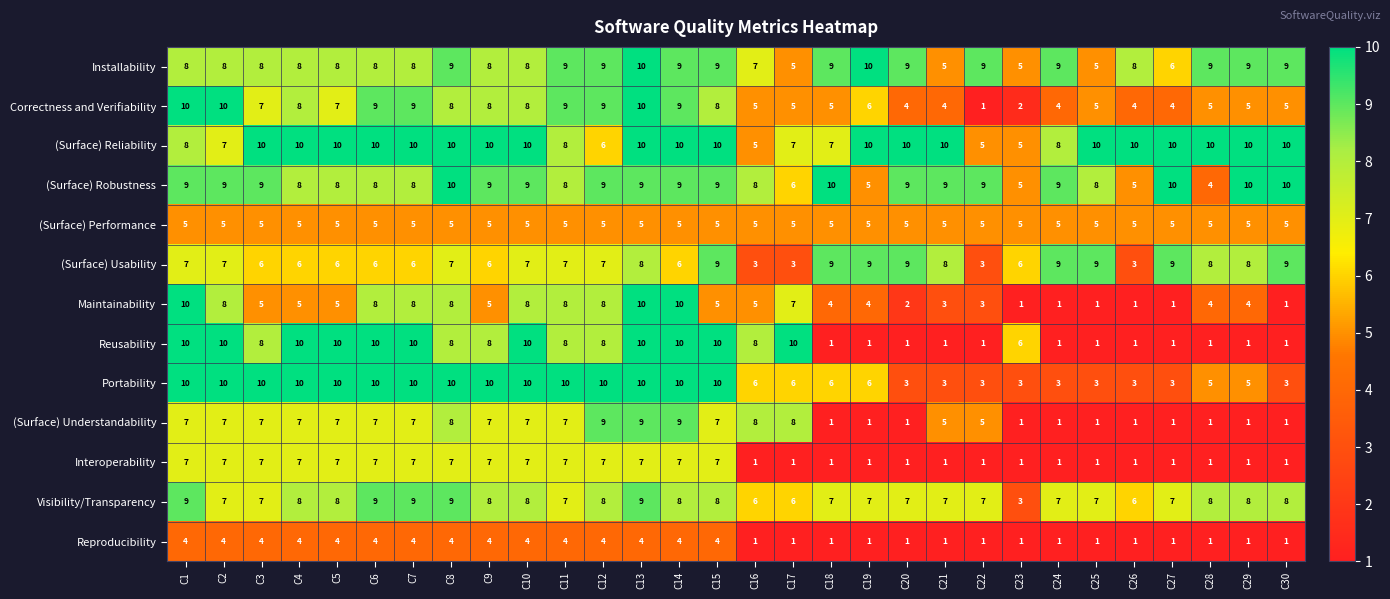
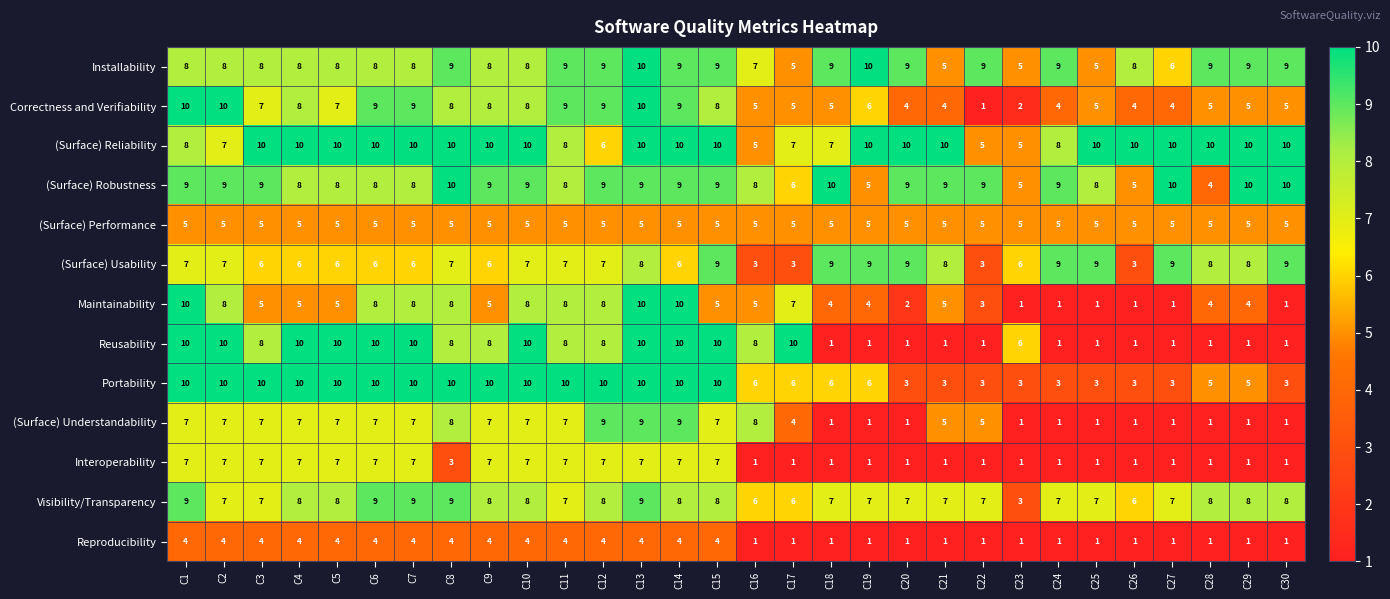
  {
    "Maintainability": {
      "C1": 10,
      "C2": 8,
      "C3": 5,
      "C4": 5,
      "C5": 5,
      "C6": 8,
      "C7": 8,
      "C8": 8,
      "C9": 5,
      "C10": 8,
      "C11": 8,
      "C12": 8,
      "C13": 10,
      "C14": 10,
      "C15": 5,
      "C16": 5,
      "C17": 7,
      "C18": 4,
      "C19": 4,
      "C20": 2,
-     "C21": 3,
+     "C21": 5,
      "C22": 3,
      "C23": 1,
      "C24": 1,
      "C25": 1,
      "C26": 1,
      "C27": 1,
      "C28": 4,
      "C29": 4,
      "C30": 1
    },
    "(Surface) Understandability": {
      "C1": 7,
      "C2": 7,
      "C3": 7,
      "C4": 7,
      "C5": 7,
      "C6": 7,
      "C7": 7,
      "C8": 8,
      "C9": 7,
      "C10": 7,
      "C11": 7,
      "C12": 9,
      "C13": 9,
      "C14": 9,
      "C15": 7,
      "C16": 8,
-     "C17": 8,
+     "C17": 4,
      "C18": 1,
      "C19": 1,
      "C20": 1,
      "C21": 5,
      "C22": 5,
      "C23": 1,
      "C24": 1,
      "C25": 1,
      "C26": 1,
      "C27": 1,
      "C28": 1,
      "C29": 1,
      "C30": 1
    },
    "Interoperability": {
      "C1": 7,
      "C2": 7,
      "C3": 7,
      "C4": 7,
      "C5": 7,
      "C6": 7,
      "C7": 7,
-     "C8": 7,
+     "C8": 3,
      "C9": 7,
      "C10": 7,
      "C11": 7,
      "C12": 7,
      "C13": 7,
      "C14": 7,
      "C15": 7,
      "C16": 1,
      "C17": 1,
      "C18": 1,
      "C19": 1,
      "C20": 1,
      "C21": 1,
      "C22": 1,
      "C23": 1,
      "C24": 1,
      "C25": 1,
      "C26": 1,
      "C27": 1,
      "C28": 1,
      "C29": 1,
      "C30": 1
    }
  }
